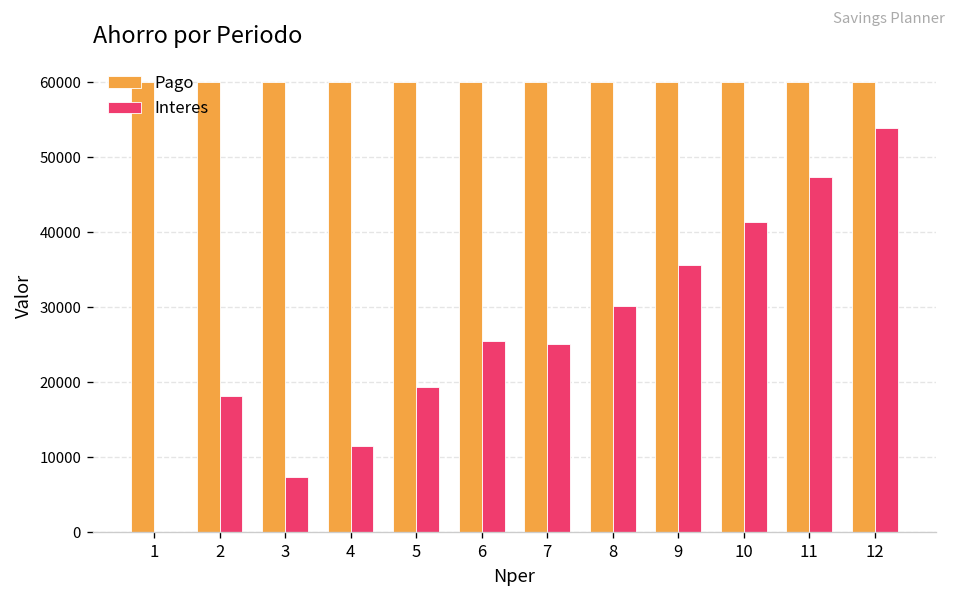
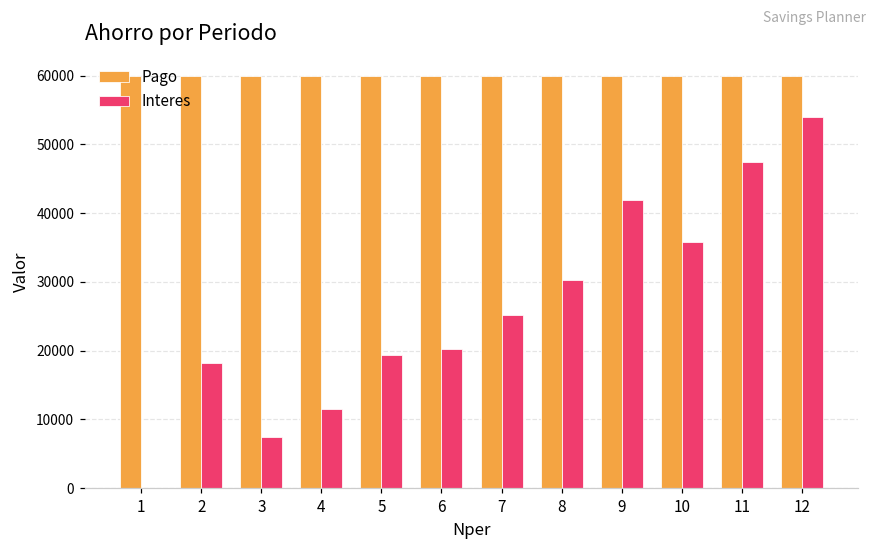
  {
    "Pago": {
      "1": 60000,
      "2": 60000,
      "3": 60000,
      "4": 60000,
      "5": 60000,
      "6": 60000,
      "7": 60000,
      "8": 60000,
      "9": 60000,
      "10": 60000,
      "11": 60000,
      "12": 60000
    },
    "Interes": {
      "1": 0,
      "2": 18000,
      "3": 7000,
      "4": 11000,
      "5": 19000,
-     "6": 26000,
+     "6": 20000,
      "7": 25000,
      "8": 30000,
-     "9": 36000,
-     "10": 41000,
+     "9": 42000,
+     "10": 36000,
      "11": 47000,
      "12": 54000
    }
  }
